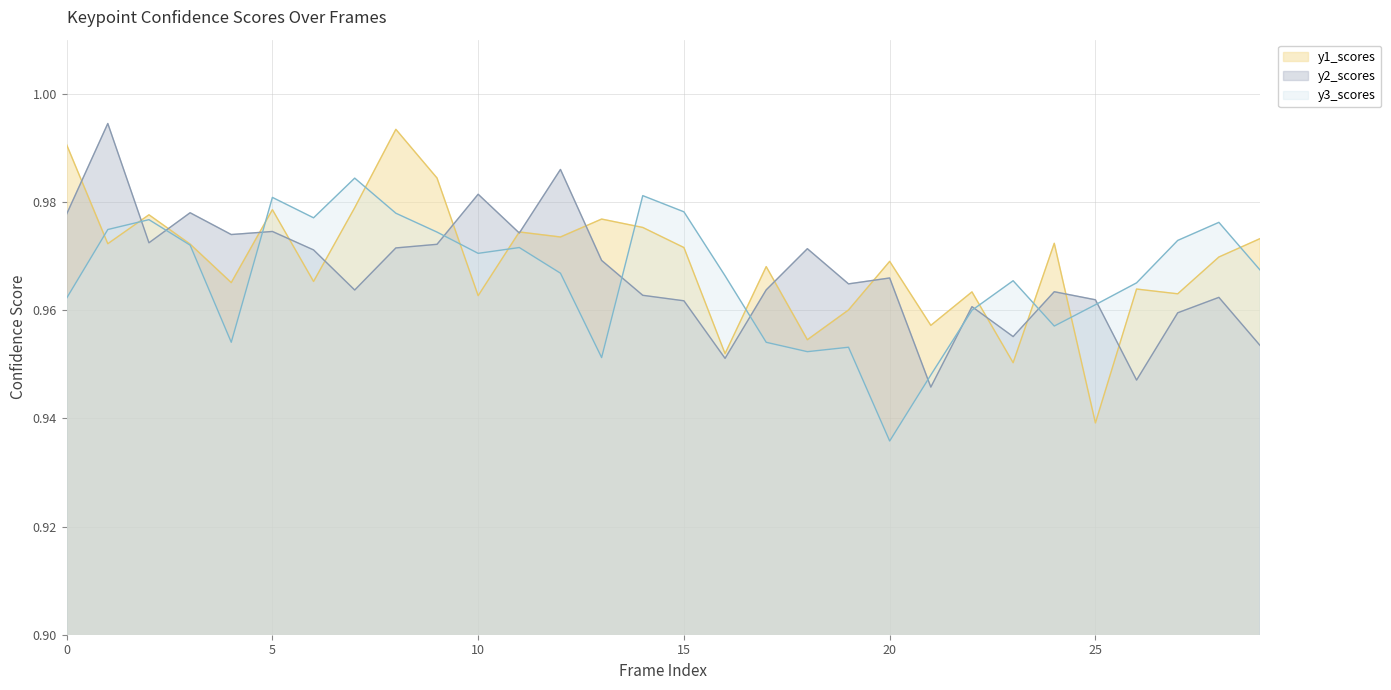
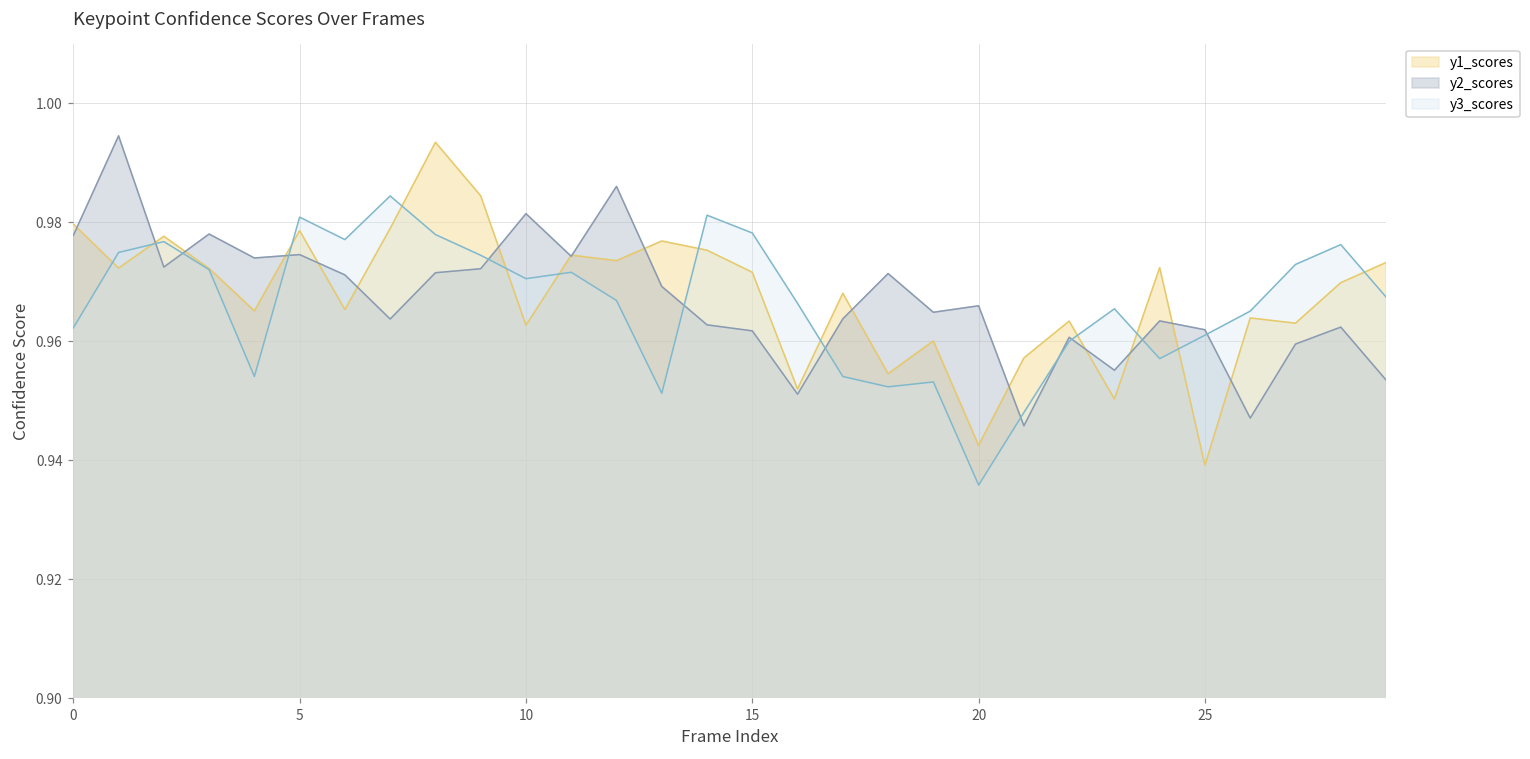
  {
    "y1_scores": {
-     "0": 0.991,
+     "0": 0.980,
      "5": 0.979,
      "10": 0.963,
      "15": 0.972,
-     "20": 0.969,
+     "20": 0.942,
      "25": 0.939
    }
  }
